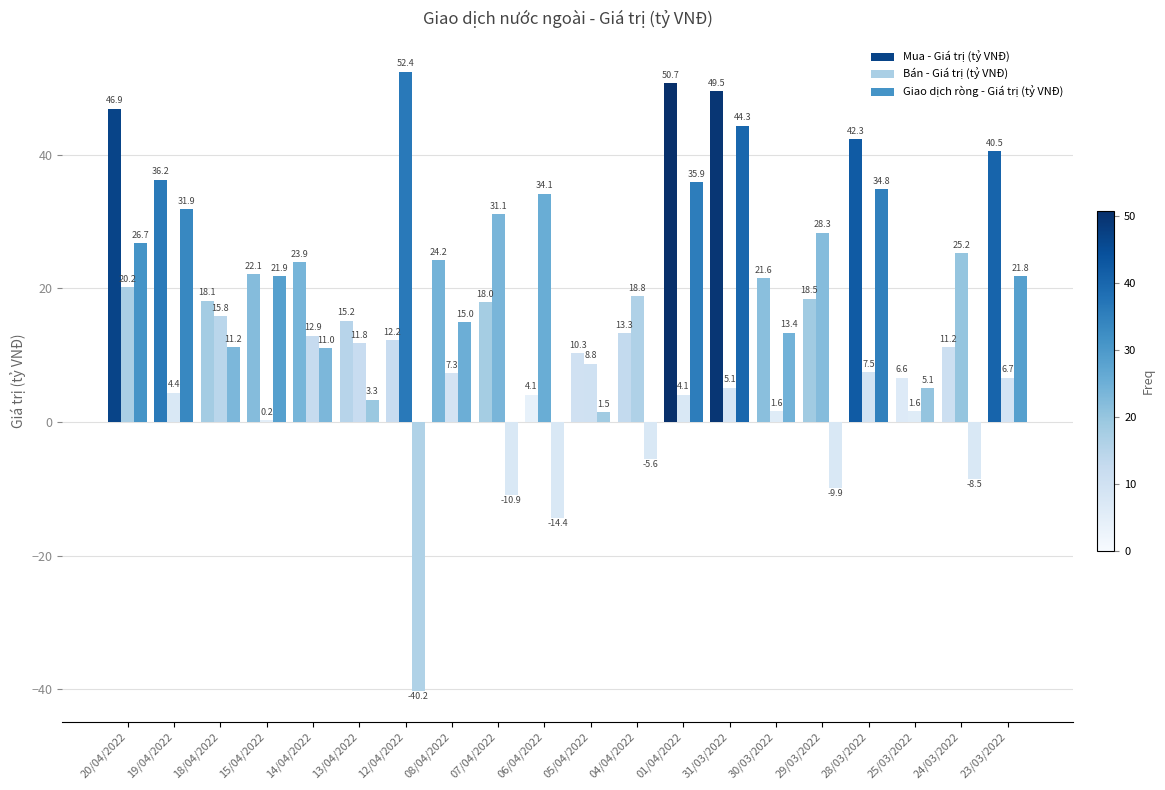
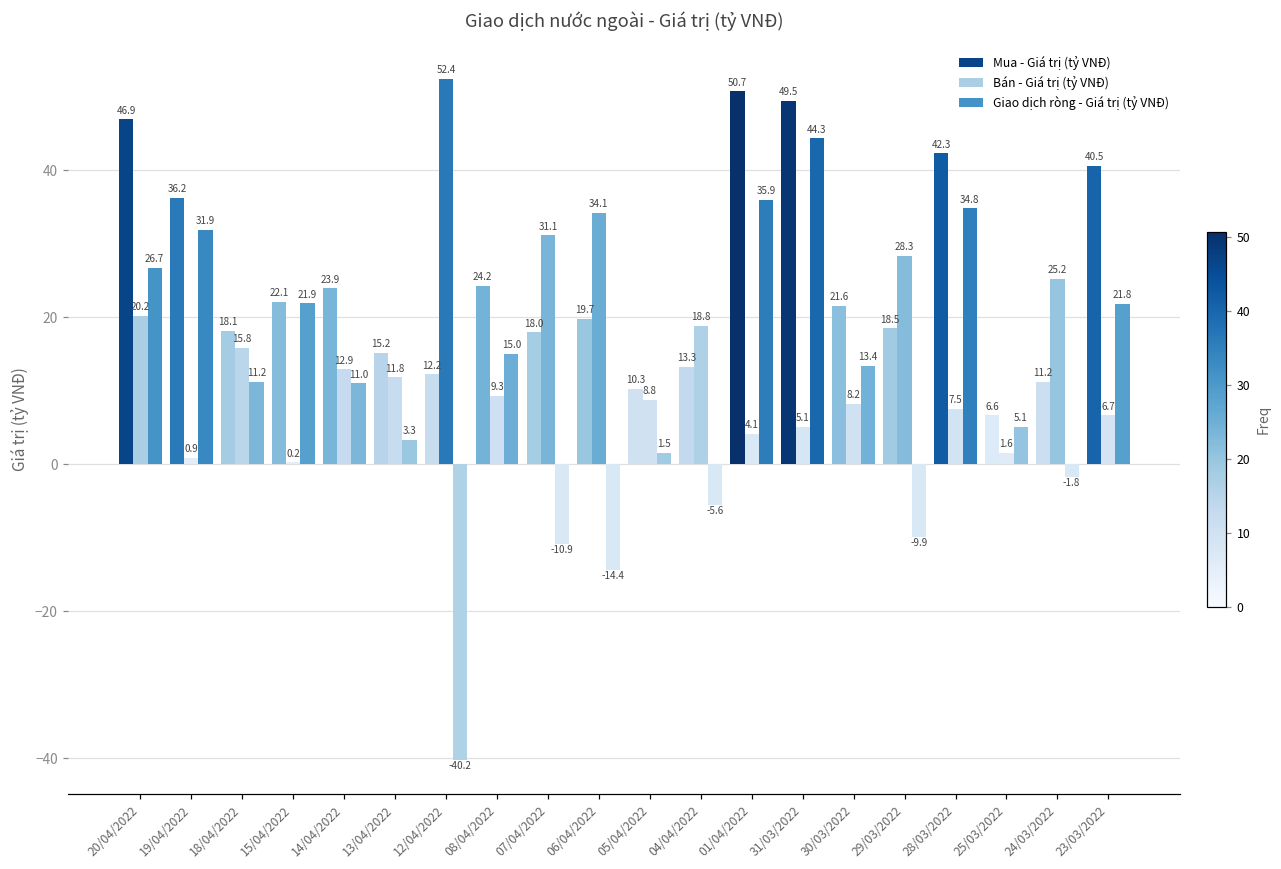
  {
    "Mua - Giá trị (tỷ VNĐ)": {
      "20/04/2022": 46.9,
      "19/04/2022": 36.2,
      "18/04/2022": 18.1,
      "15/04/2022": 22.1,
      "14/04/2022": 23.9,
      "13/04/2022": 15.2,
      "12/04/2022": 12.2,
      "08/04/2022": 24.2,
      "07/04/2022": 18.0,
-     "06/04/2022": 4.1,
+     "06/04/2022": 19.7,
      "05/04/2022": 10.3,
      "04/04/2022": 13.3,
      "01/04/2022": 50.7,
      "31/03/2022": 49.5,
      "30/03/2022": 21.6,
      "29/03/2022": 18.5,
      "28/03/2022": 42.3,
      "25/03/2022": 6.6,
      "24/03/2022": 11.2,
      "23/03/2022": 40.5
    },
    "Bán - Giá trị (tỷ VNĐ)": {
      "20/04/2022": 20.2,
-     "19/04/2022": 4.4,
+     "19/04/2022": 0.9,
      "18/04/2022": 15.8,
      "15/04/2022": 0.2,
      "14/04/2022": 12.9,
      "13/04/2022": 11.8,
      "12/04/2022": 52.4,
-     "08/04/2022": 7.3,
+     "08/04/2022": 9.3,
      "07/04/2022": 31.1,
      "06/04/2022": 34.1,
      "05/04/2022": 8.8,
      "04/04/2022": 18.8,
      "01/04/2022": 4.1,
      "31/03/2022": 5.1,
-     "30/03/2022": 1.6,
+     "30/03/2022": 8.2,
      "29/03/2022": 28.3,
      "28/03/2022": 7.5,
      "25/03/2022": 1.6,
      "24/03/2022": 25.2,
      "23/03/2022": 6.7
    },
    "Giao dịch ròng - Giá trị (tỷ VNĐ)": {
      "20/04/2022": 26.7,
      "19/04/2022": 31.9,
      "18/04/2022": 11.2,
      "15/04/2022": 21.9,
      "14/04/2022": 11.0,
      "13/04/2022": 3.3,
      "12/04/2022": -40.2,
      "08/04/2022": 15.0,
      "07/04/2022": -10.9,
      "06/04/2022": -14.4,
      "05/04/2022": 1.5,
      "04/04/2022": -5.6,
      "01/04/2022": 35.9,
      "31/03/2022": 44.3,
      "30/03/2022": 13.4,
      "29/03/2022": -9.9,
      "28/03/2022": 34.8,
      "25/03/2022": 5.1,
-     "24/03/2022": -8.5,
+     "24/03/2022": -1.8,
      "23/03/2022": 21.8
    }
  }
